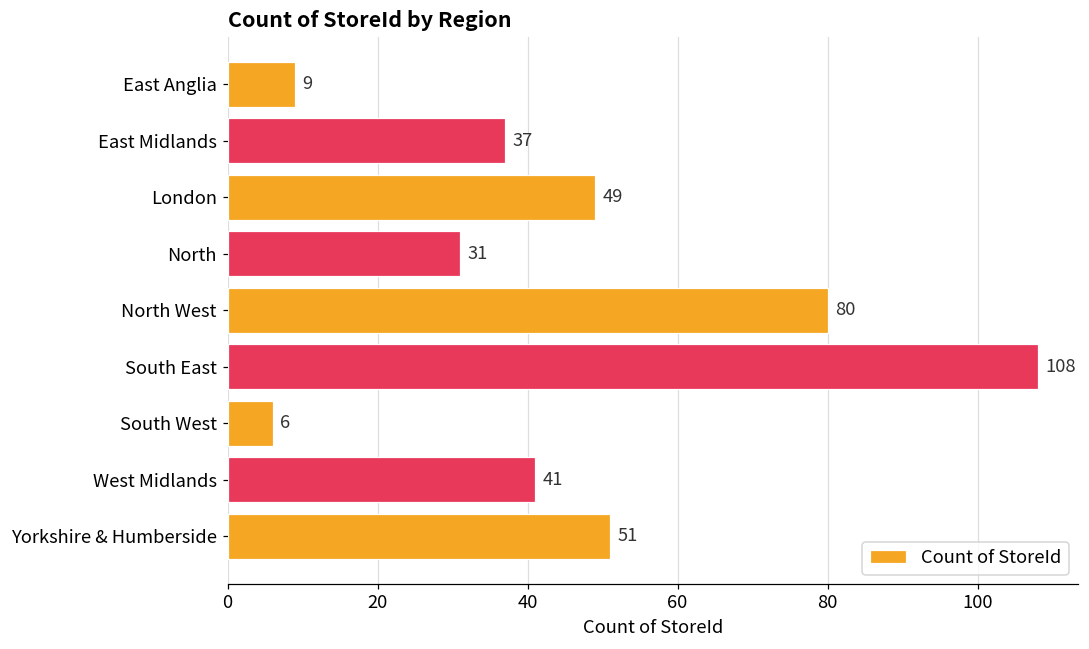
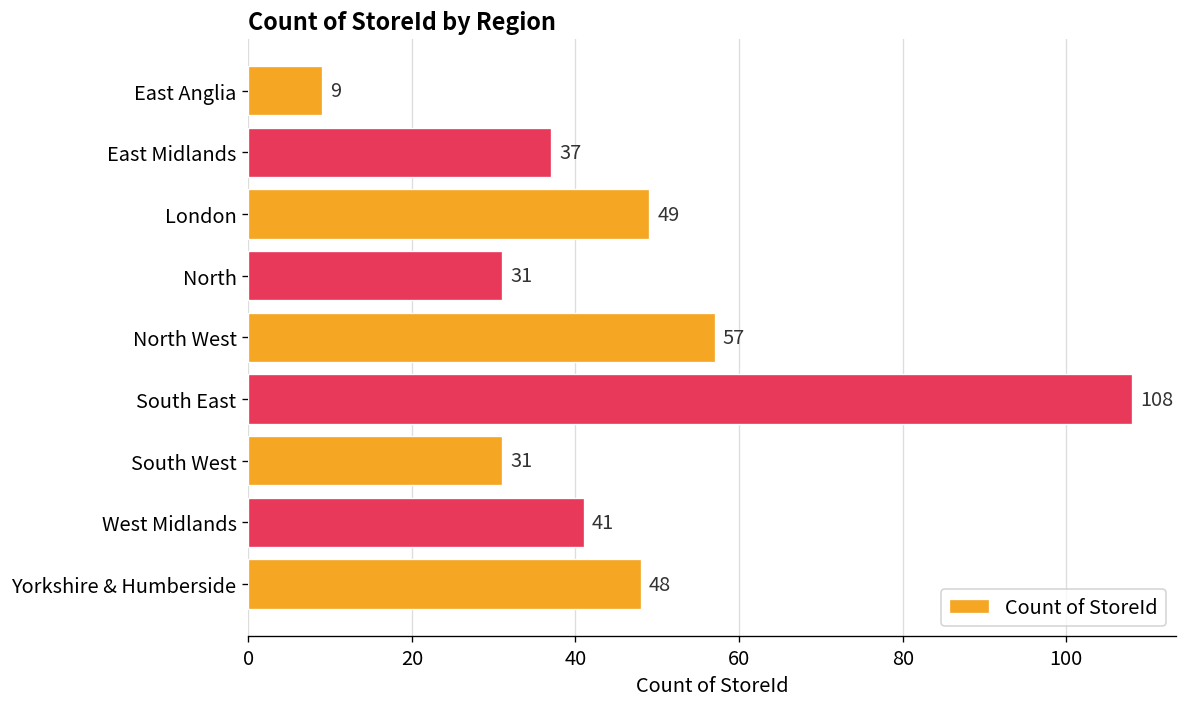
  {
    "East Anglia": 9,
    "East Midlands": 37,
    "London": 49,
    "North": 31,
-   "North West": 80,
+   "North West": 57,
    "South East": 108,
-   "South West": 6,
+   "South West": 31,
    "West Midlands": 41,
-   "Yorkshire & Humberside": 51
+   "Yorkshire & Humberside": 48
  }
